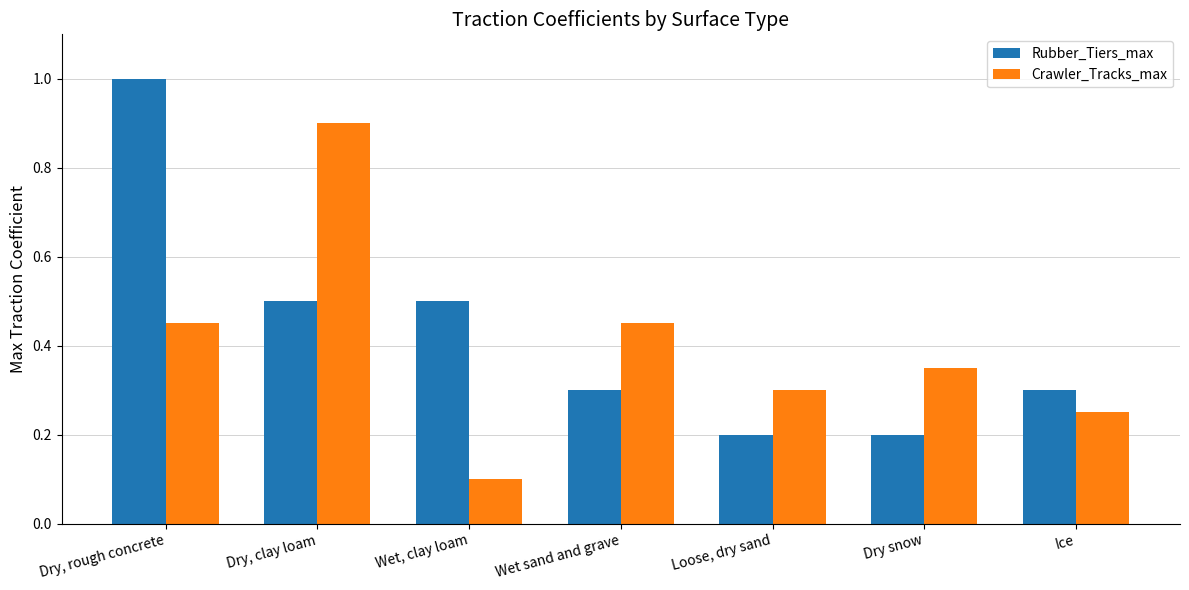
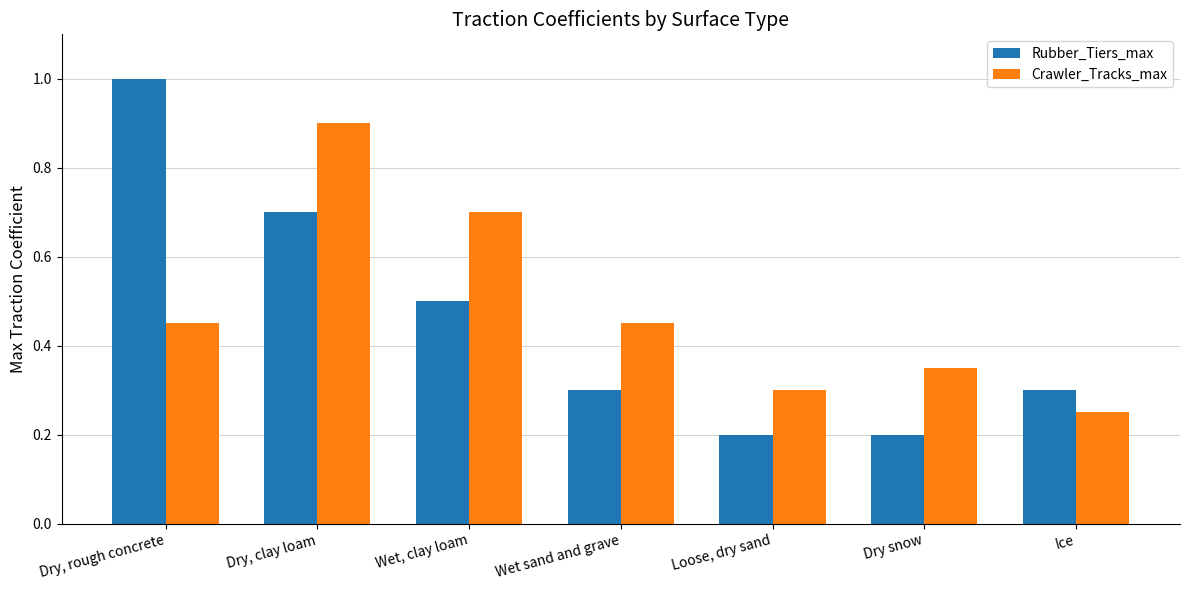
  {
    "Rubber_Tiers_max": {
      "Dry, rough concrete": 1.0,
-     "Dry, clay loam": 0.5,
+     "Dry, clay loam": 0.7,
      "Wet, clay loam": 0.5,
      "Wet sand and grave": 0.3,
      "Loose, dry sand": 0.2,
      "Dry snow": 0.2,
      "Ice": 0.3
    },
    "Crawler_Tracks_max": {
      "Dry, rough concrete": 0.45,
      "Dry, clay loam": 0.9,
-     "Wet, clay loam": 0.1,
+     "Wet, clay loam": 0.7,
      "Wet sand and grave": 0.45,
      "Loose, dry sand": 0.3,
      "Dry snow": 0.35,
      "Ice": 0.25
    }
  }
